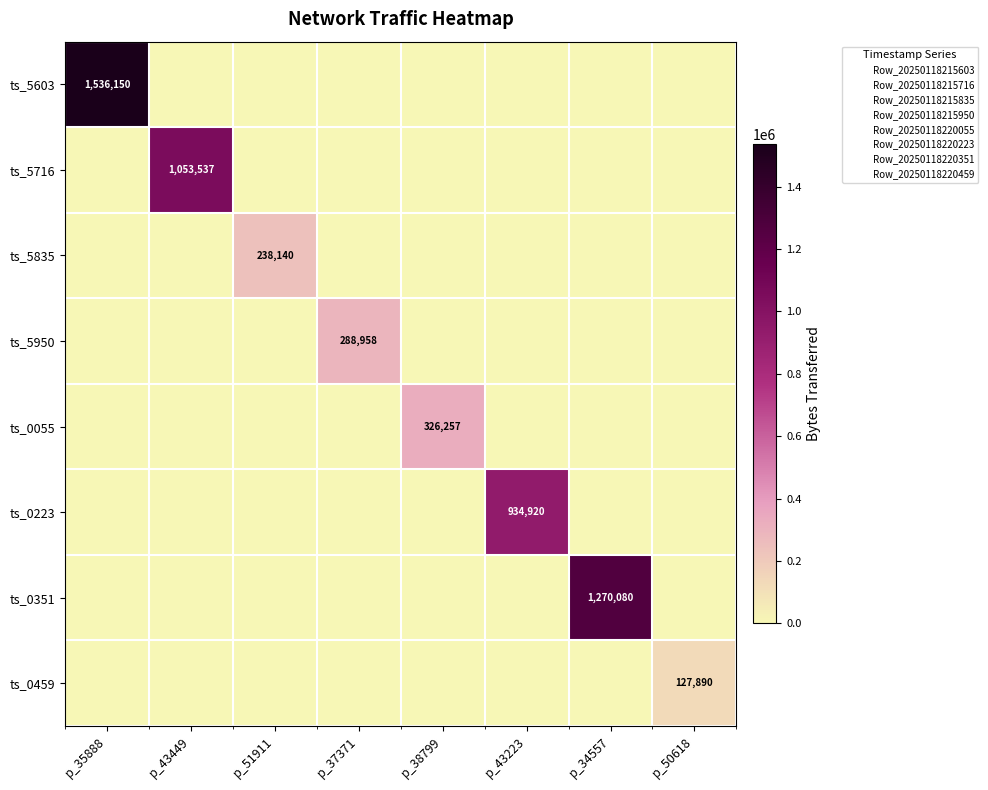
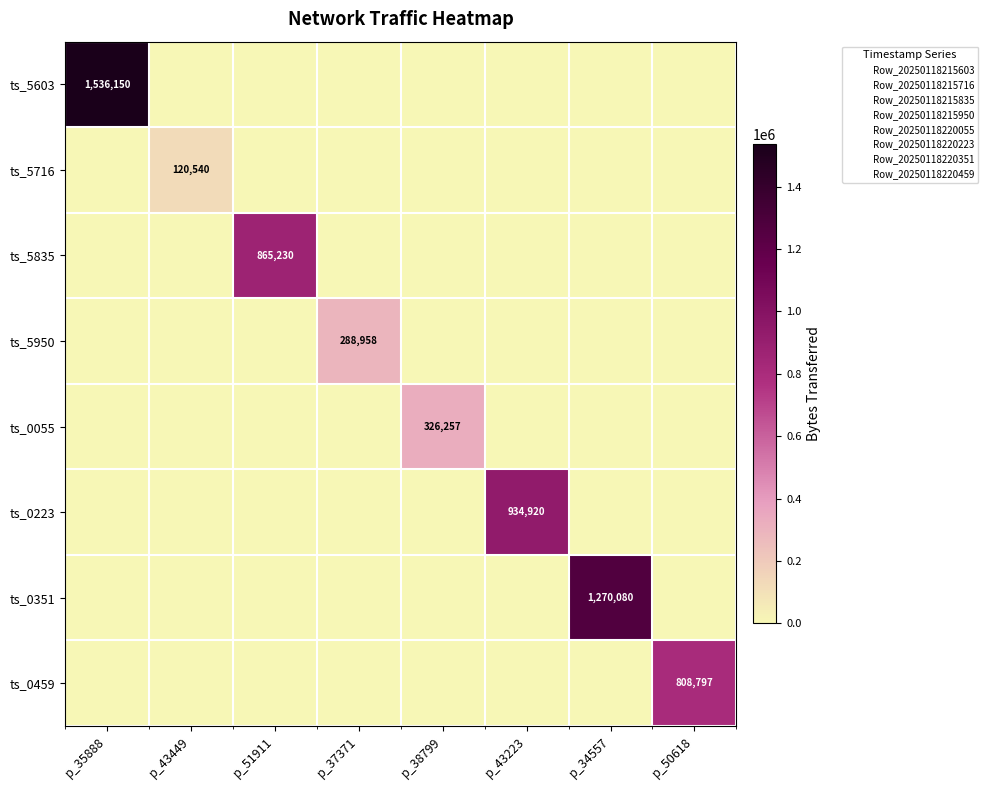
  {
    "ts_5603": {
      "p_35888": "1,536,150"
    },
    "ts_5716": {
-     "p_43449": "1,053,537"
+     "p_43449": "120,540"
    },
    "ts_5835": {
-     "p_51911": "238,140"
+     "p_51911": "865,230"
    },
    "ts_5950": {
      "p_37371": "288,958"
    },
    "ts_0055": {
      "p_38799": "326,257"
    },
    "ts_0223": {
      "p_43223": "934,920"
    },
    "ts_0351": {
      "p_34557": "1,270,080"
    },
    "ts_0459": {
-     "p_50618": "127,890"
+     "p_50618": "808,797"
    }
  }
